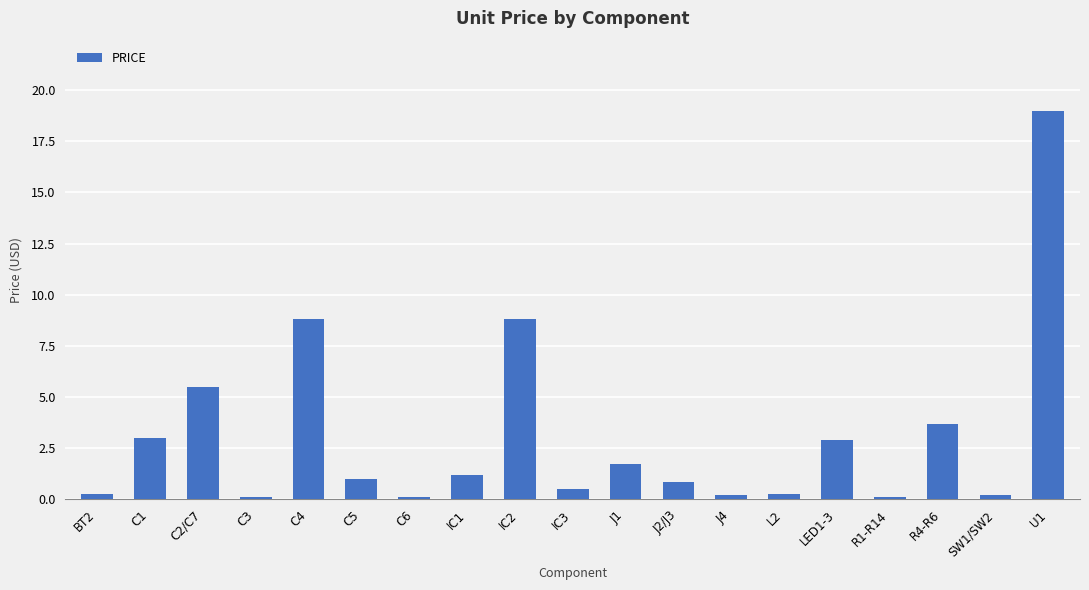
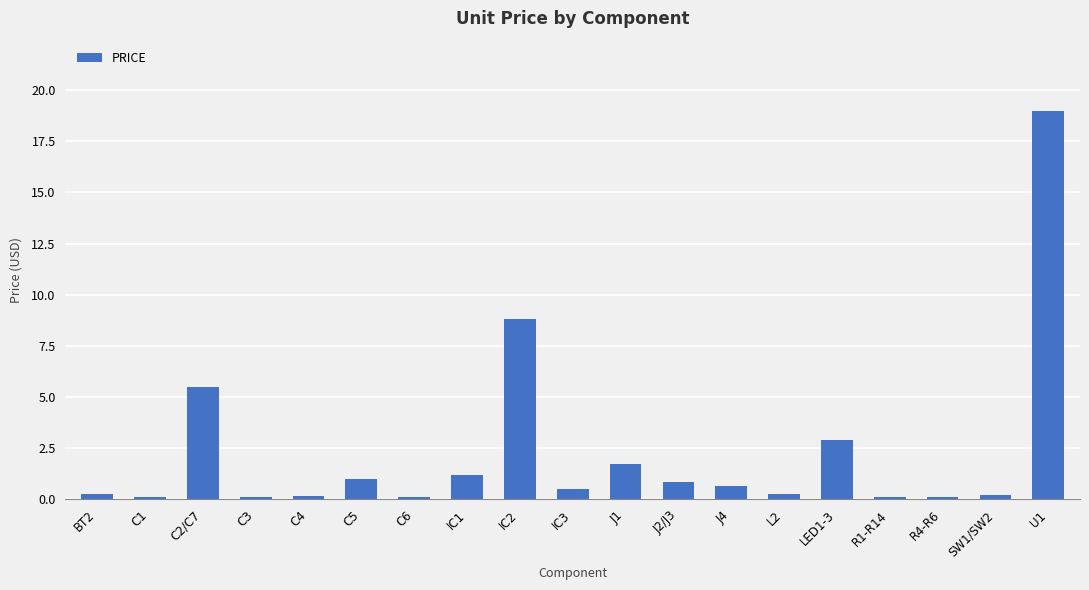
  {
    "BT2": 0.3,
-   "C1": 3.0,
+   "C1": 0.1,
    "C2/C7": 5.5,
-   "C4": 8.8,
+   "C4": 0.2,
    "C5": 1.0,
    "IC1": 1.2,
    "IC2": 8.8,
    "IC3": 0.5,
    "J1": 1.7,
    "J2/J3": 0.9,
-   "J4": 0.2,
+   "J4": 0.6,
    "L2": 0.3,
    "LED1-3": 2.9,
-   "R4-R6": 3.7,
+   "R4-R6": 0.1,
    "SW1/SW2": 0.2,
    "U1": 19.0
  }
